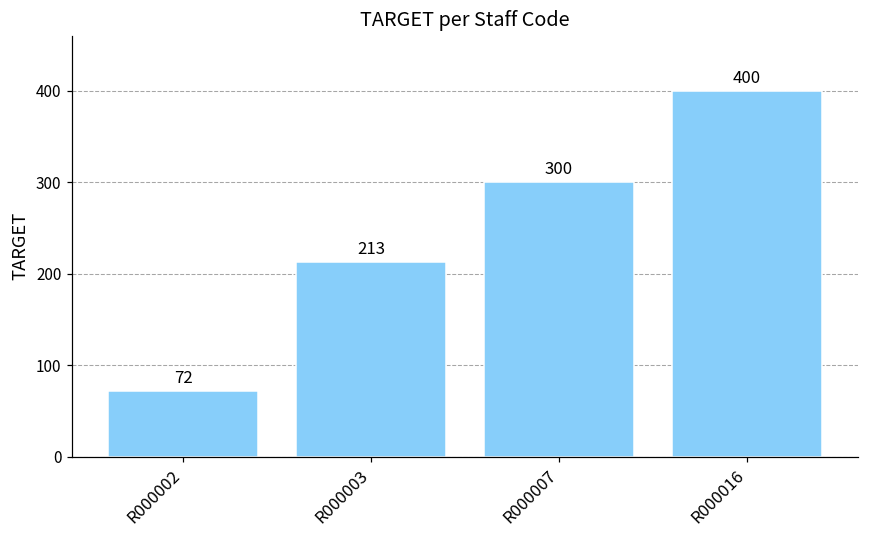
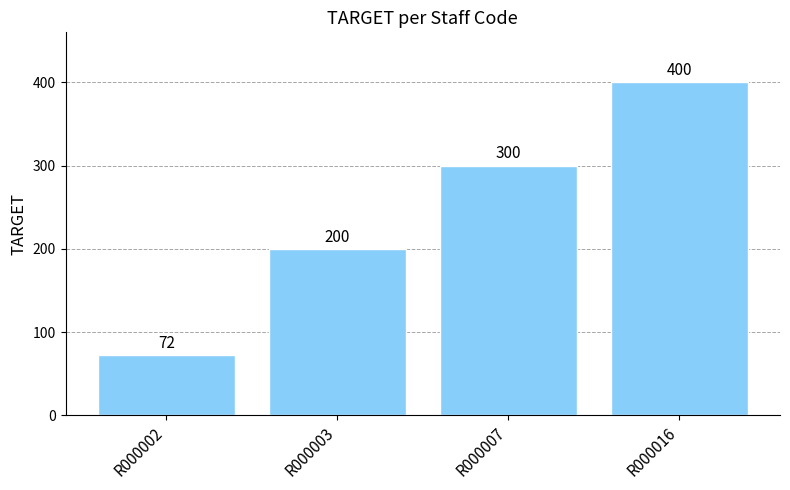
  {
    "R000002": 72,
-   "R000003": 213,
+   "R000003": 200,
    "R000007": 300,
    "R000016": 400
  }
